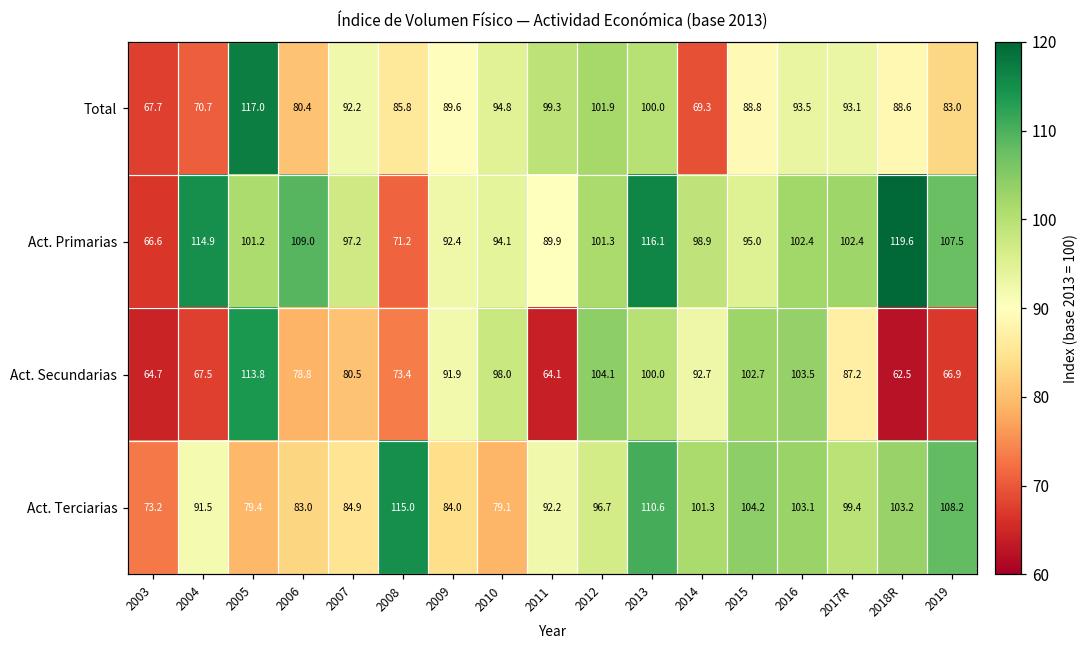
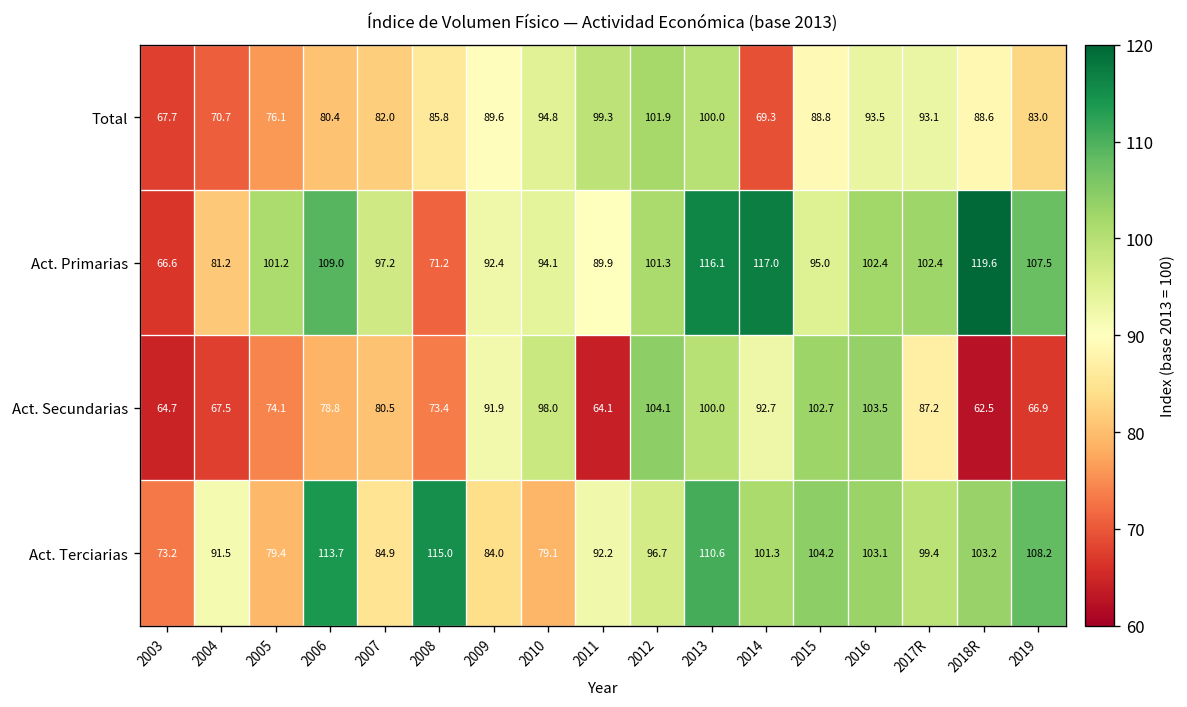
  {
    "Total": {
      "2003": 67.7,
      "2004": 70.7,
-     "2005": 117.0,
+     "2005": 76.1,
      "2006": 80.4,
-     "2007": 92.2,
+     "2007": 82.0,
      "2008": 85.8,
      "2009": 89.6,
      "2010": 94.8,
      "2011": 99.3,
      "2012": 101.9,
      "2013": 100.0,
      "2014": 69.3,
      "2015": 88.8,
      "2016": 93.5,
      "2017R": 93.1,
      "2018R": 88.6,
      "2019": 83.0
    },
    "Act. Primarias": {
      "2003": 66.6,
-     "2004": 114.9,
+     "2004": 81.2,
      "2005": 101.2,
      "2006": 109.0,
      "2007": 97.2,
      "2008": 71.2,
      "2009": 92.4,
      "2010": 94.1,
      "2011": 89.9,
      "2012": 101.3,
      "2013": 116.1,
-     "2014": 98.9,
+     "2014": 117.0,
      "2015": 95.0,
      "2016": 102.4,
      "2017R": 102.4,
      "2018R": 119.6,
      "2019": 107.5
    },
    "Act. Secundarias": {
      "2003": 64.7,
      "2004": 67.5,
-     "2005": 113.8,
+     "2005": 74.1,
      "2006": 78.8,
      "2007": 80.5,
      "2008": 73.4,
      "2009": 91.9,
      "2010": 98.0,
      "2011": 64.1,
      "2012": 104.1,
      "2013": 100.0,
      "2014": 92.7,
      "2015": 102.7,
      "2016": 103.5,
      "2017R": 87.2,
      "2018R": 62.5,
      "2019": 66.9
    },
    "Act. Terciarias": {
      "2003": 73.2,
      "2004": 91.5,
      "2005": 79.4,
-     "2006": 83.0,
+     "2006": 113.7,
      "2007": 84.9,
      "2008": 115.0,
      "2009": 84.0,
      "2010": 79.1,
      "2011": 92.2,
      "2012": 96.7,
      "2013": 110.6,
      "2014": 101.3,
      "2015": 104.2,
      "2016": 103.1,
      "2017R": 99.4,
      "2018R": 103.2,
      "2019": 108.2
    }
  }
